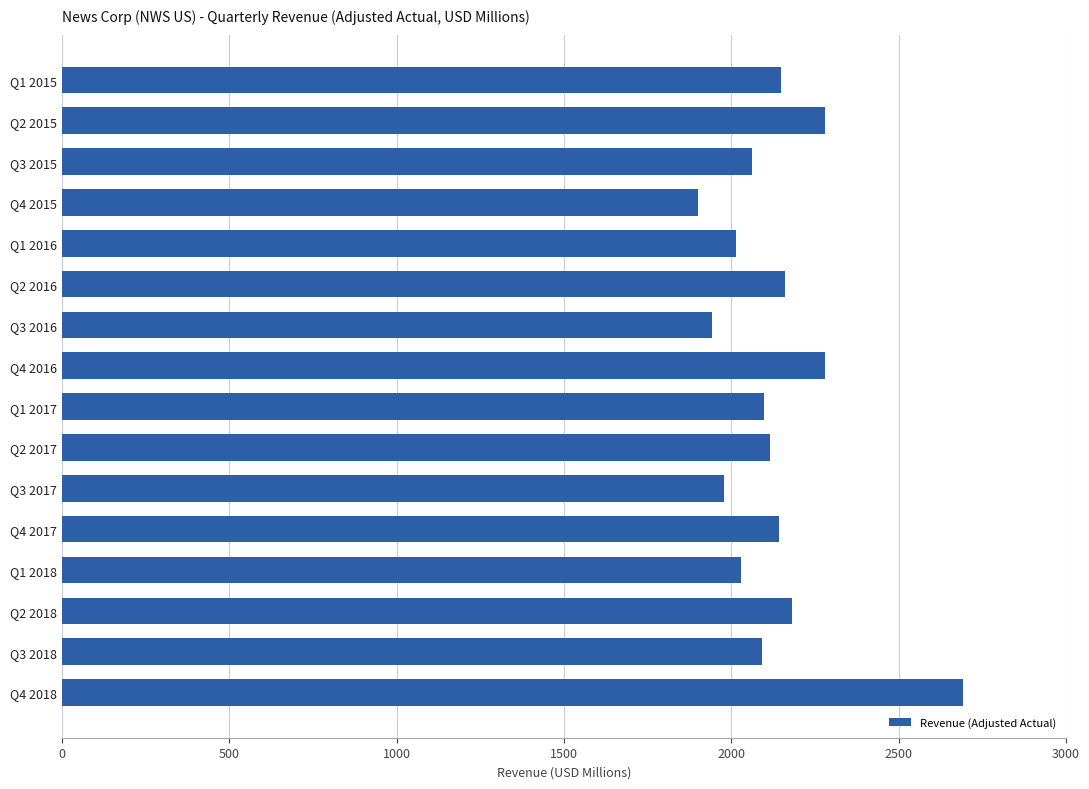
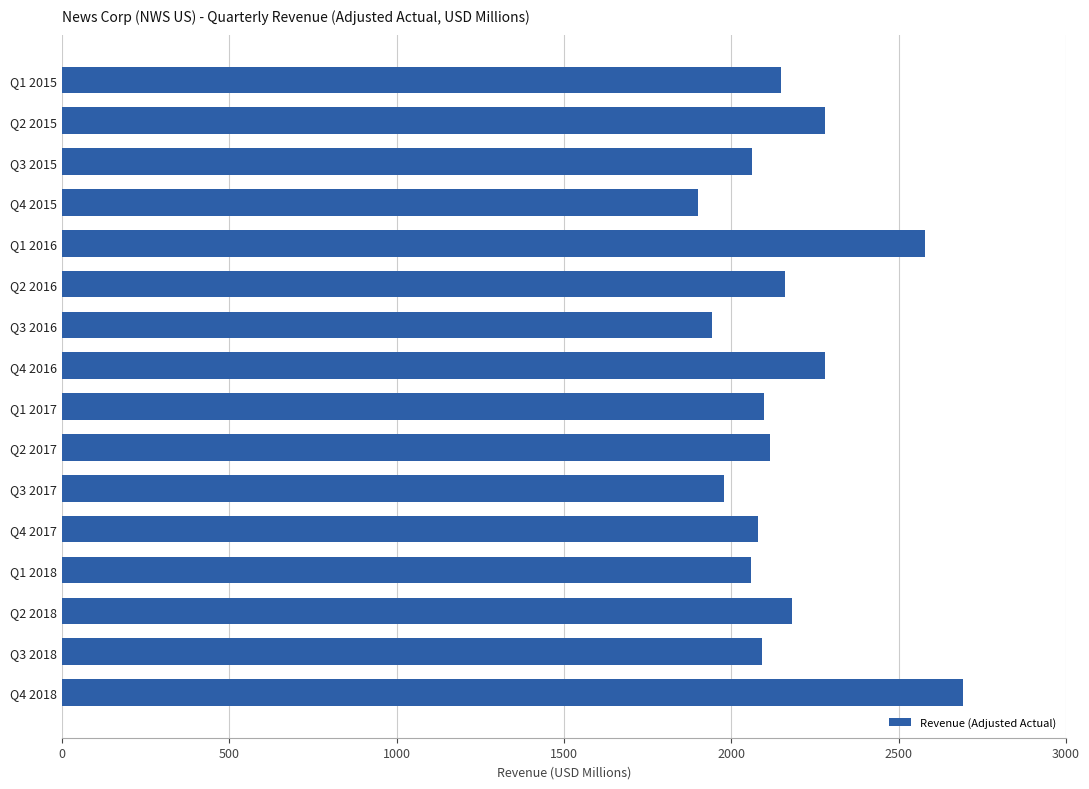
  {
    "Q1 2015": 2150,
    "Q2 2015": 2280,
    "Q3 2015": 2060,
    "Q4 2015": 1900,
-   "Q1 2016": 2010,
+   "Q1 2016": 2580,
    "Q2 2016": 2160,
    "Q3 2016": 1940,
    "Q4 2016": 2280,
    "Q1 2017": 2100,
    "Q2 2017": 2120,
    "Q3 2017": 1980,
-   "Q4 2017": 2140,
-   "Q1 2018": 2030,
+   "Q4 2017": 2080,
+   "Q1 2018": 2060,
    "Q2 2018": 2180,
    "Q3 2018": 2090,
    "Q4 2018": 2690
  }
